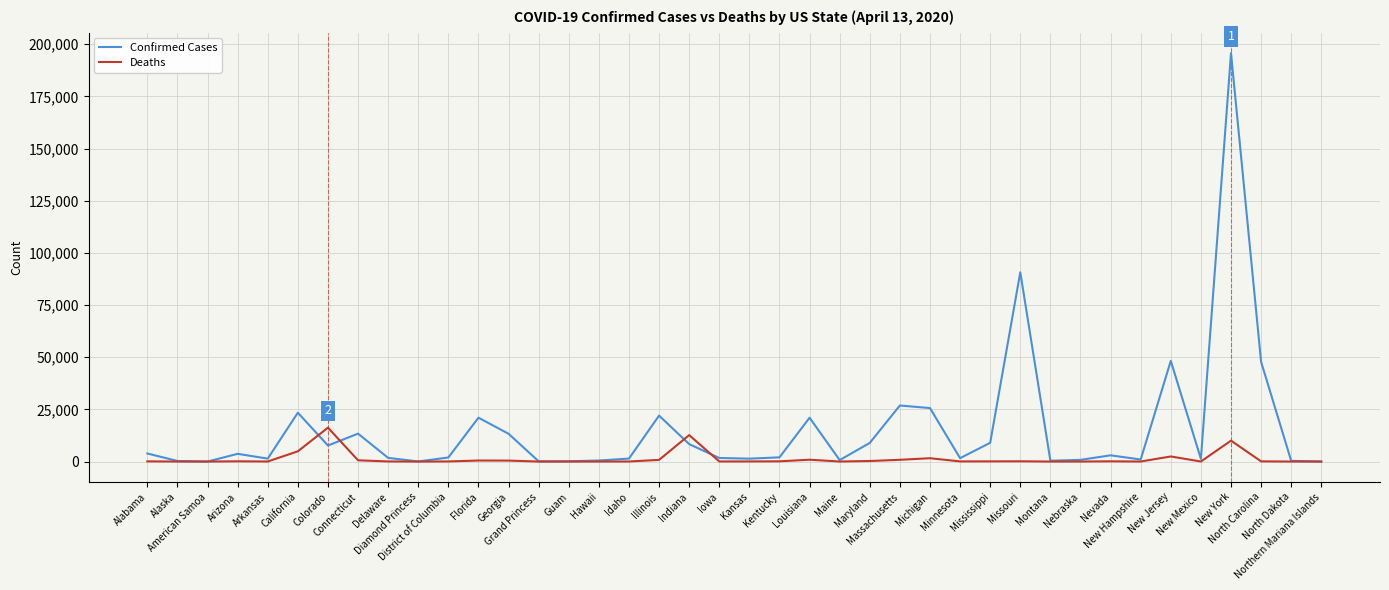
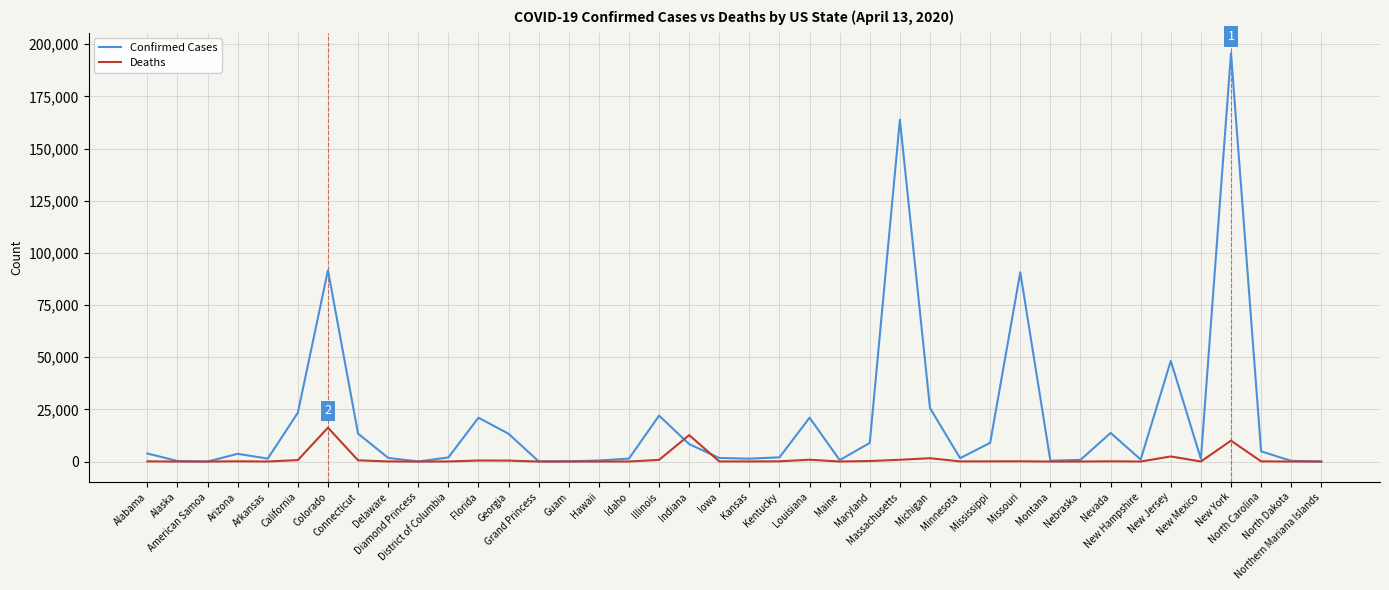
  {
    "Confirmed Cases": {
      "Alabama": "4,000",
      "Arizona": "4,000",
      "Arkansas": "1,000",
      "California": "23,000",
-     "Colorado": "8,000",
+     "Colorado": "92,000",
      "Connecticut": "13,000",
      "Delaware": "2,000",
      "District of Columbia": "2,000",
      "Florida": "21,000",
      "Georgia": "13,000",
      "Idaho": "1,000",
      "Illinois": "22,000",
      "Indiana": "8,000",
      "Iowa": "2,000",
      "Kansas": "1,000",
      "Kentucky": "2,000",
      "Louisiana": "21,000",
      "Maryland": "9,000",
-     "Massachusetts": "27,000",
+     "Massachusetts": "164,000",
      "Michigan": "26,000",
      "Minnesota": "2,000",
      "Mississippi": "9,000",
      "Missouri": "91,000",
-     "Nevada": "3,000",
+     "Nevada": "14,000",
      "New Jersey": "48,000",
      "New Mexico": "1,000",
-     "North Carolina": "48,000"
+     "North Carolina": "5,000"
    },
    "Deaths": {
      "Alabama": "0",
      "Arizona": "0",
      "Arkansas": "0",
-     "California": "5,000",
+     "California": "1,000",
      "Connecticut": "1,000",
      "Delaware": "0",
      "District of Columbia": "0",
      "Florida": "0",
      "Georgia": "0",
      "Idaho": "0",
      "Illinois": "1,000",
      "Indiana": "13,000",
      "Iowa": "0",
      "Kansas": "0",
      "Kentucky": "0",
      "Louisiana": "1,000",
      "Maryland": "0",
      "Massachusetts": "1,000",
      "Michigan": "2,000",
      "Minnesota": "0",
      "Mississippi": "0",
      "Missouri": "0",
      "Nevada": "0",
      "New Jersey": "2,000",
      "New Mexico": "0",
      "New York": "10,000",
      "North Carolina": "0"
    }
  }
